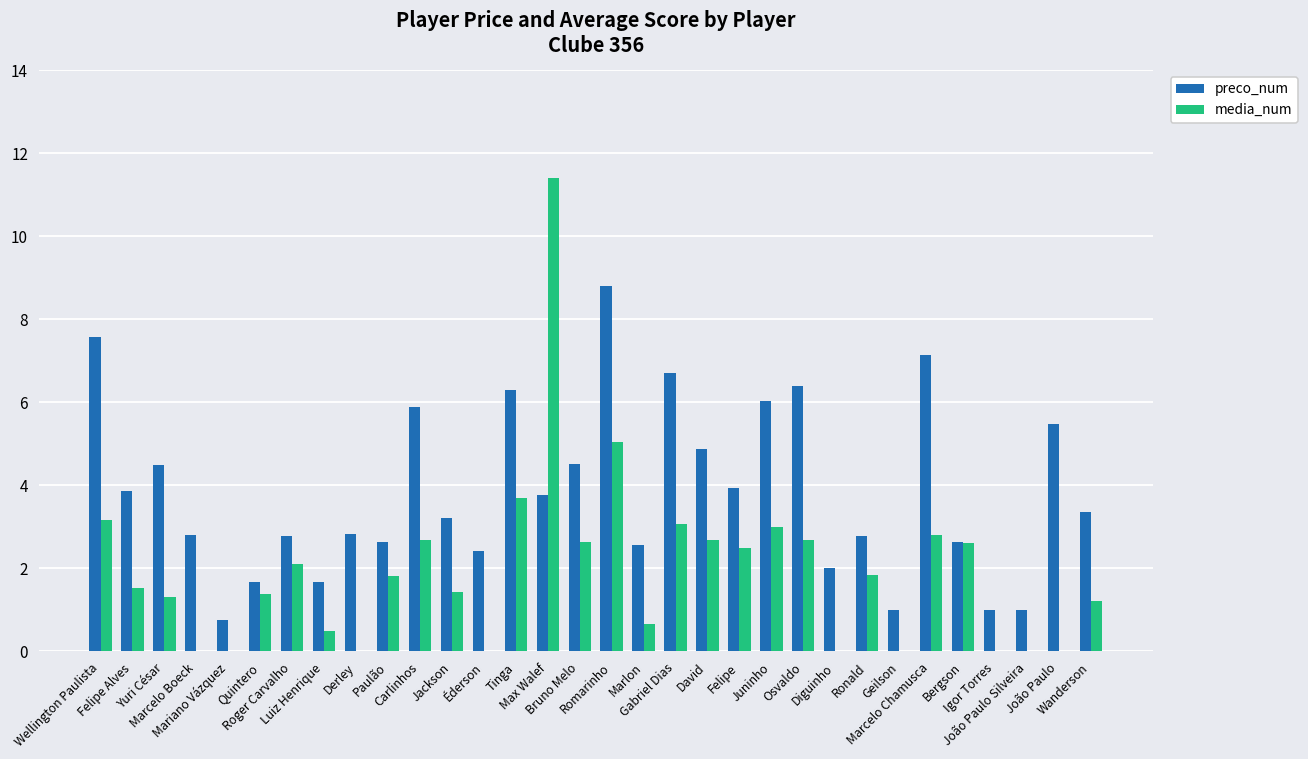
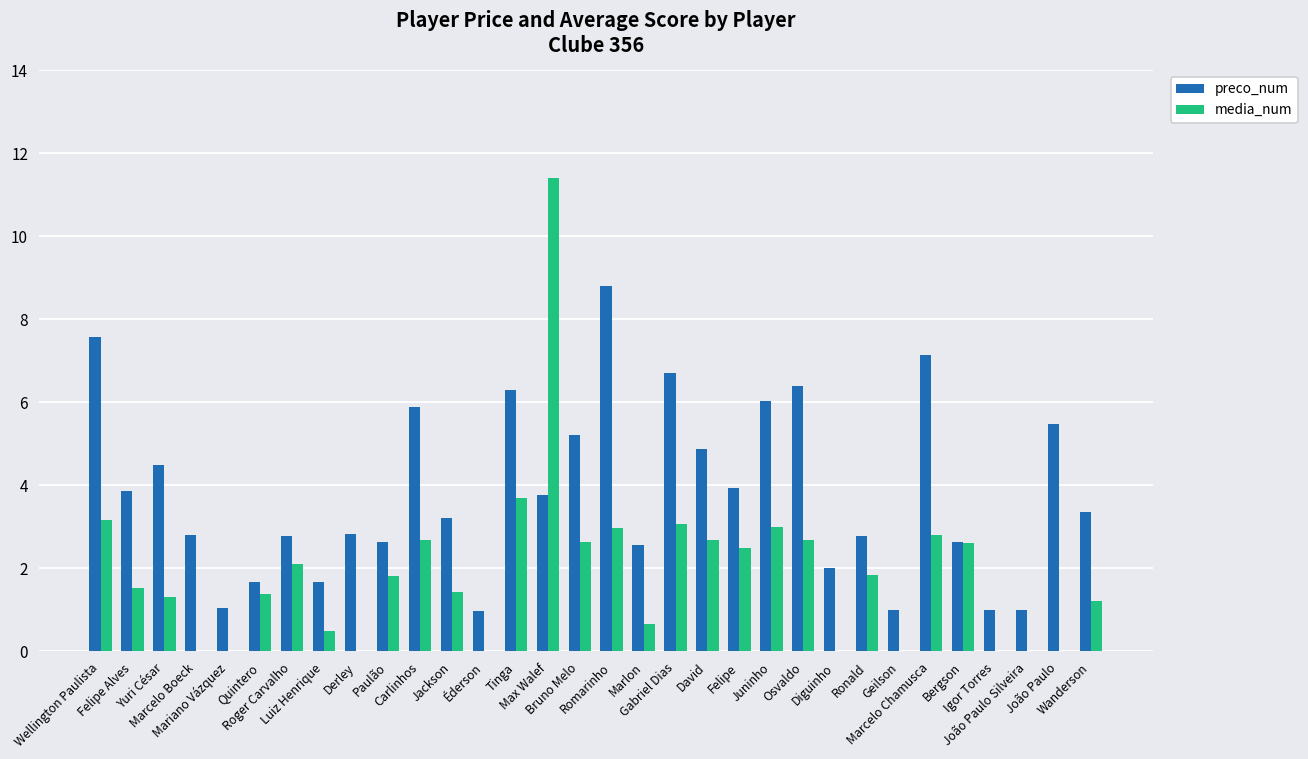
  {
    "preco_num": {
      "Wellington Paulista": 7.6,
      "Felipe Alves": 3.9,
      "Yuri César": 4.5,
      "Marcelo Boeck": 2.8,
-     "Mariano Vázquez": 0.8,
+     "Mariano Vázquez": 1.1,
      "Quintero": 1.7,
      "Roger Carvalho": 2.8,
      "Luiz Henrique": 1.7,
      "Derley": 2.8,
      "Paulão": 2.6,
      "Carlinhos": 5.9,
      "Jackson": 3.2,
-     "Éderson": 2.4,
+     "Éderson": 1.0,
      "Tinga": 6.3,
      "Max Walef": 3.8,
-     "Bruno Melo": 4.5,
+     "Bruno Melo": 5.2,
      "Romarinho": 8.8,
      "Marlon": 2.6,
      "Gabriel Dias": 6.7,
      "David": 4.9,
      "Felipe": 3.9,
      "Juninho": 6.0,
      "Osvaldo": 6.4,
      "Diguinho": 2.0,
      "Ronald": 2.8,
      "Geilson": 1.0,
      "Marcelo Chamusca": 7.1,
      "Bergson": 2.6,
      "Igor Torres": 1.0,
      "João Paulo Silveira": 1.0,
      "João Paulo": 5.5,
      "Wanderson": 3.4
    },
    "media_num": {
      "Wellington Paulista": 3.2,
      "Felipe Alves": 1.5,
      "Yuri César": 1.3,
      "Marcelo Boeck": 0.0,
      "Quintero": 1.4,
      "Roger Carvalho": 2.1,
      "Luiz Henrique": 0.5,
      "Paulão": 1.8,
      "Carlinhos": 2.7,
      "Jackson": 1.4,
      "Tinga": 3.7,
      "Max Walef": 11.4,
      "Bruno Melo": 2.6,
-     "Romarinho": 5.1,
+     "Romarinho": 3.0,
      "Marlon": 0.7,
      "Gabriel Dias": 3.1,
      "David": 2.7,
      "Felipe": 2.5,
      "Juninho": 3.0,
      "Osvaldo": 2.7,
      "Diguinho": 0.0,
      "Ronald": 1.8,
      "Geilson": 0.0,
      "Marcelo Chamusca": 2.8,
      "Bergson": 2.6,
      "Igor Torres": 0.0,
      "João Paulo Silveira": 0.0,
      "Wanderson": 1.2
    }
  }
